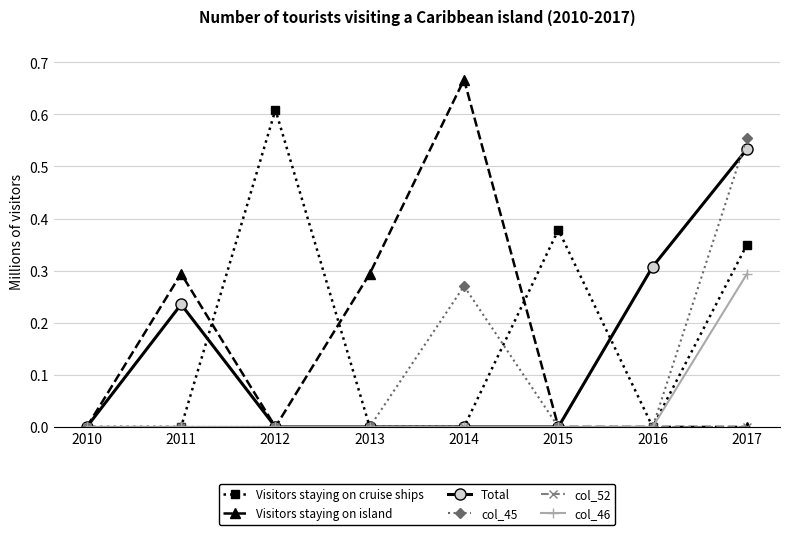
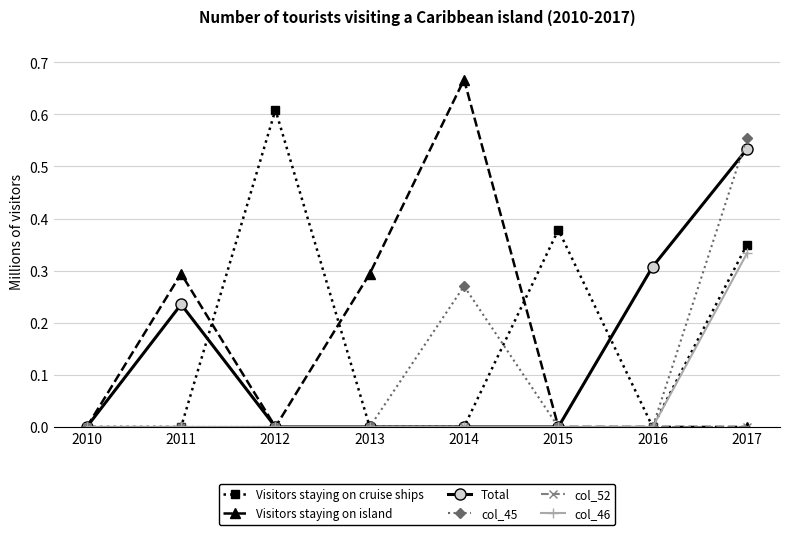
  {
    "col_46": {
-     "2017": 0.29
+     "2017": 0.33
    }
  }
